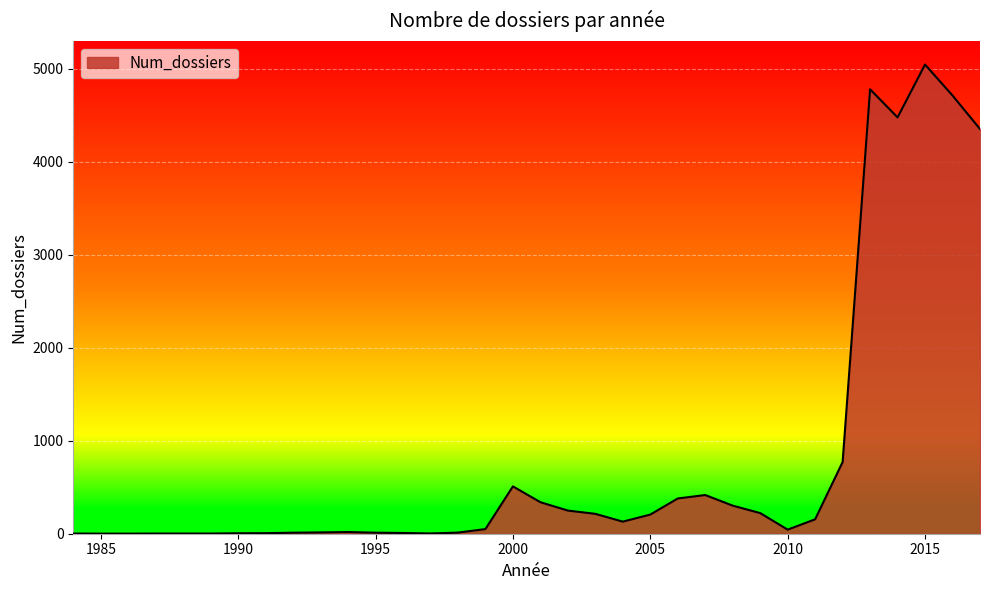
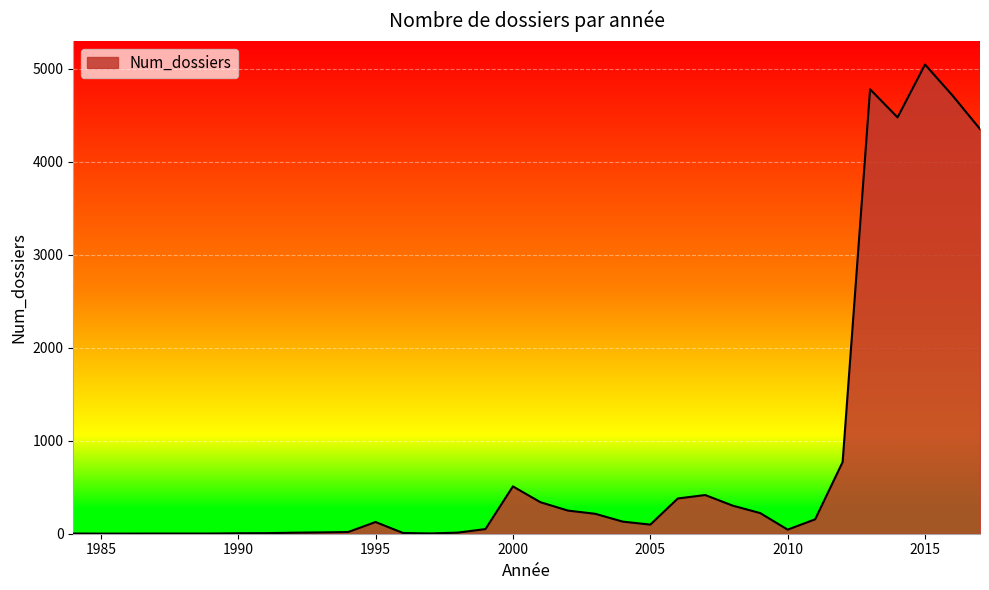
  {
    "1985": 0,
    "1990": 0,
-   "1995": 0,
+   "1995": 100,
    "2000": 500,
-   "2005": 200,
+   "2005": 100,
    "2010": 0,
    "2015": 5000
  }
